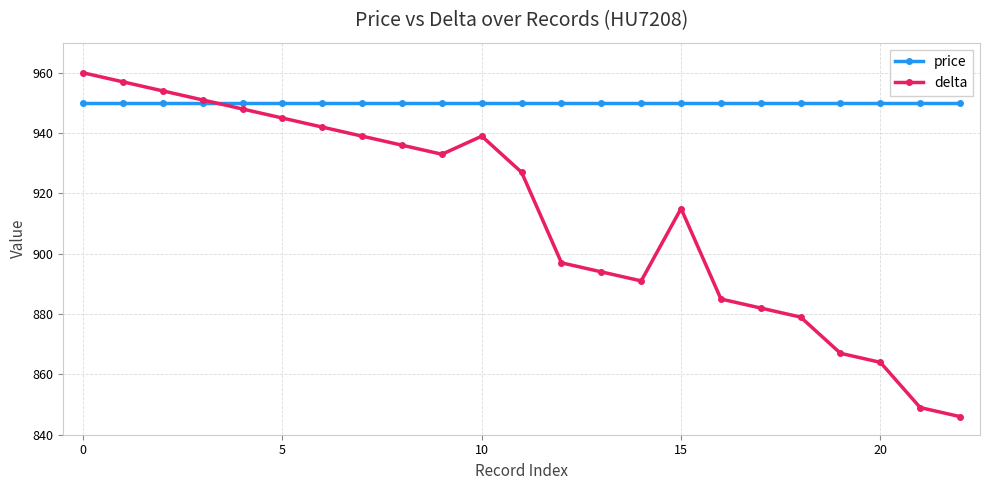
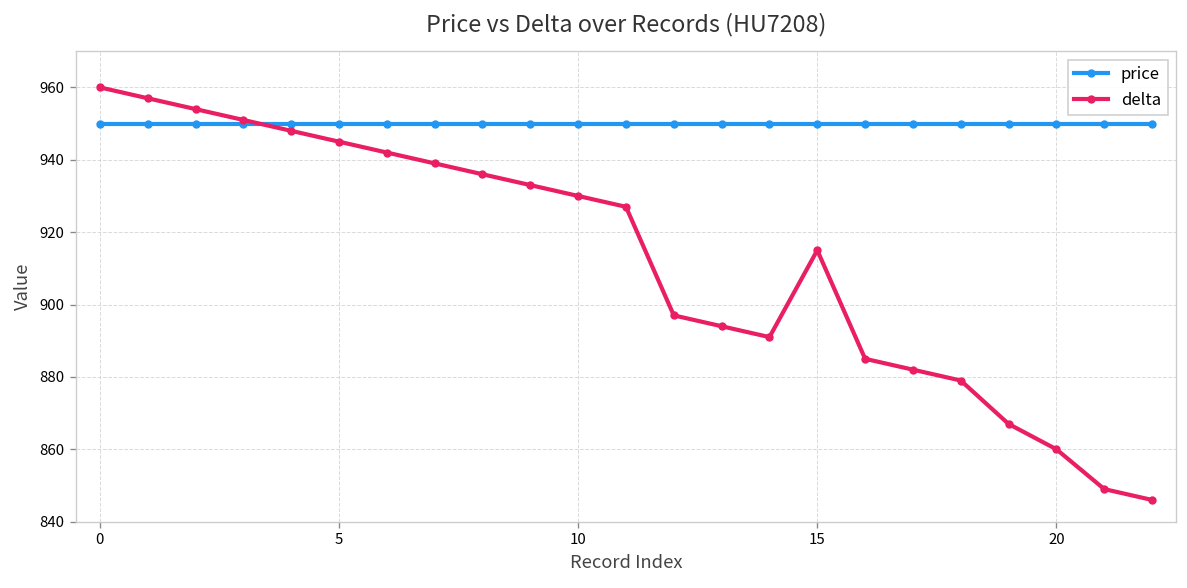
  {
    "price": {
      "0": 950,
      "5": 950,
      "10": 950,
      "15": 950,
      "20": 950
    },
    "delta": {
      "0": 960,
      "5": 945,
-     "10": 939,
+     "10": 930,
      "15": 915,
-     "20": 864
+     "20": 860
    }
  }
